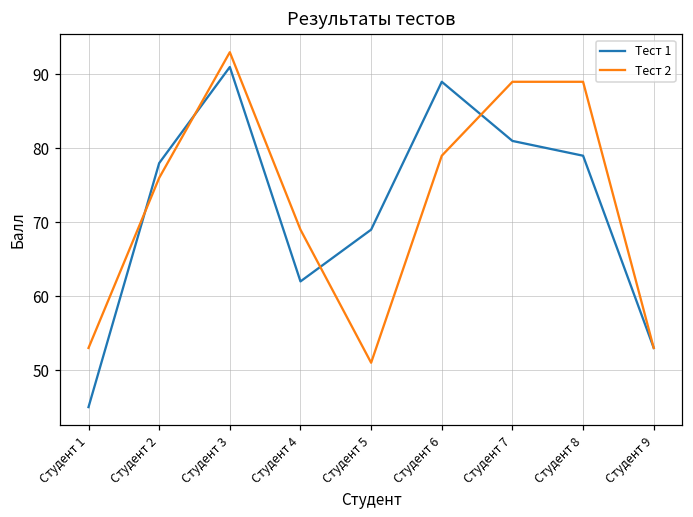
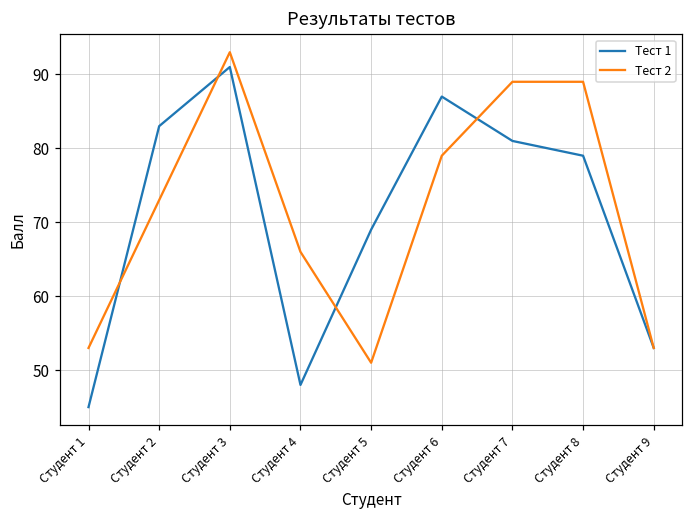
  {
    "Тест 1": {
      "Студент 1": 45,
-     "Студент 2": 78,
+     "Студент 2": 83,
      "Студент 3": 91,
-     "Студент 4": 62,
+     "Студент 4": 48,
      "Студент 5": 69,
-     "Студент 6": 89,
+     "Студент 6": 87,
      "Студент 7": 81,
      "Студент 8": 79
    },
    "Тест 2": {
      "Студент 1": 53,
-     "Студент 2": 76,
+     "Студент 2": 73,
      "Студент 3": 93,
-     "Студент 4": 69,
+     "Студент 4": 66,
      "Студент 5": 51,
      "Студент 6": 79,
      "Студент 7": 89,
      "Студент 8": 89
    }
  }
